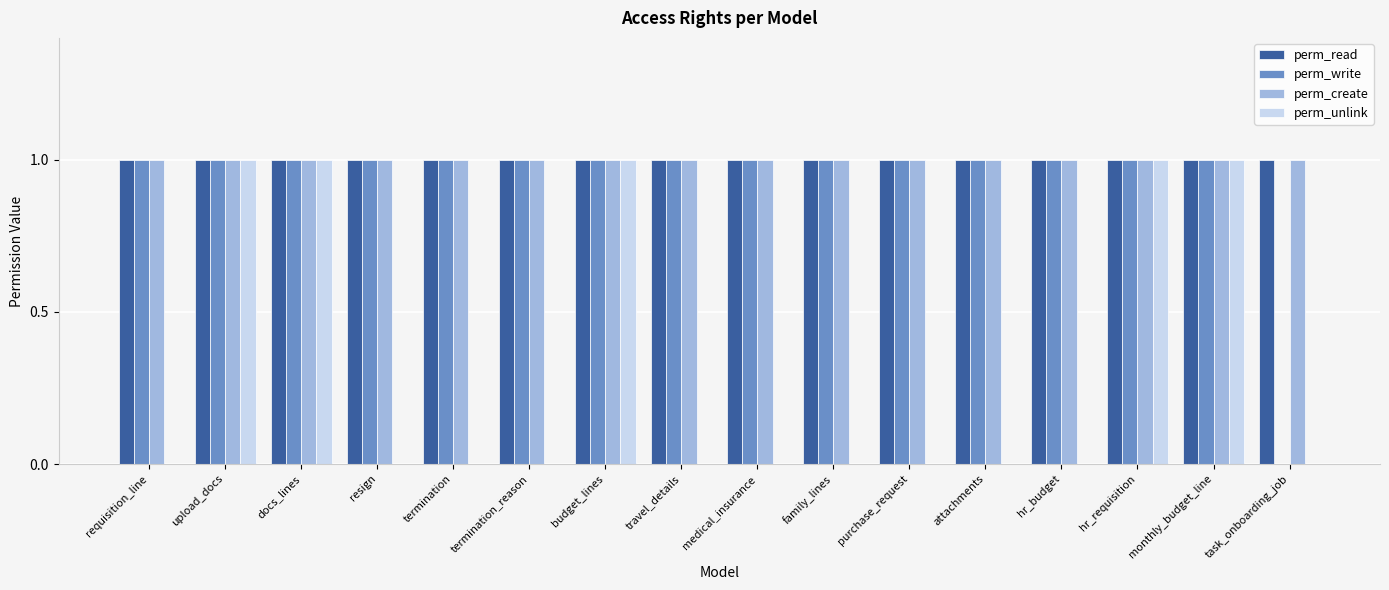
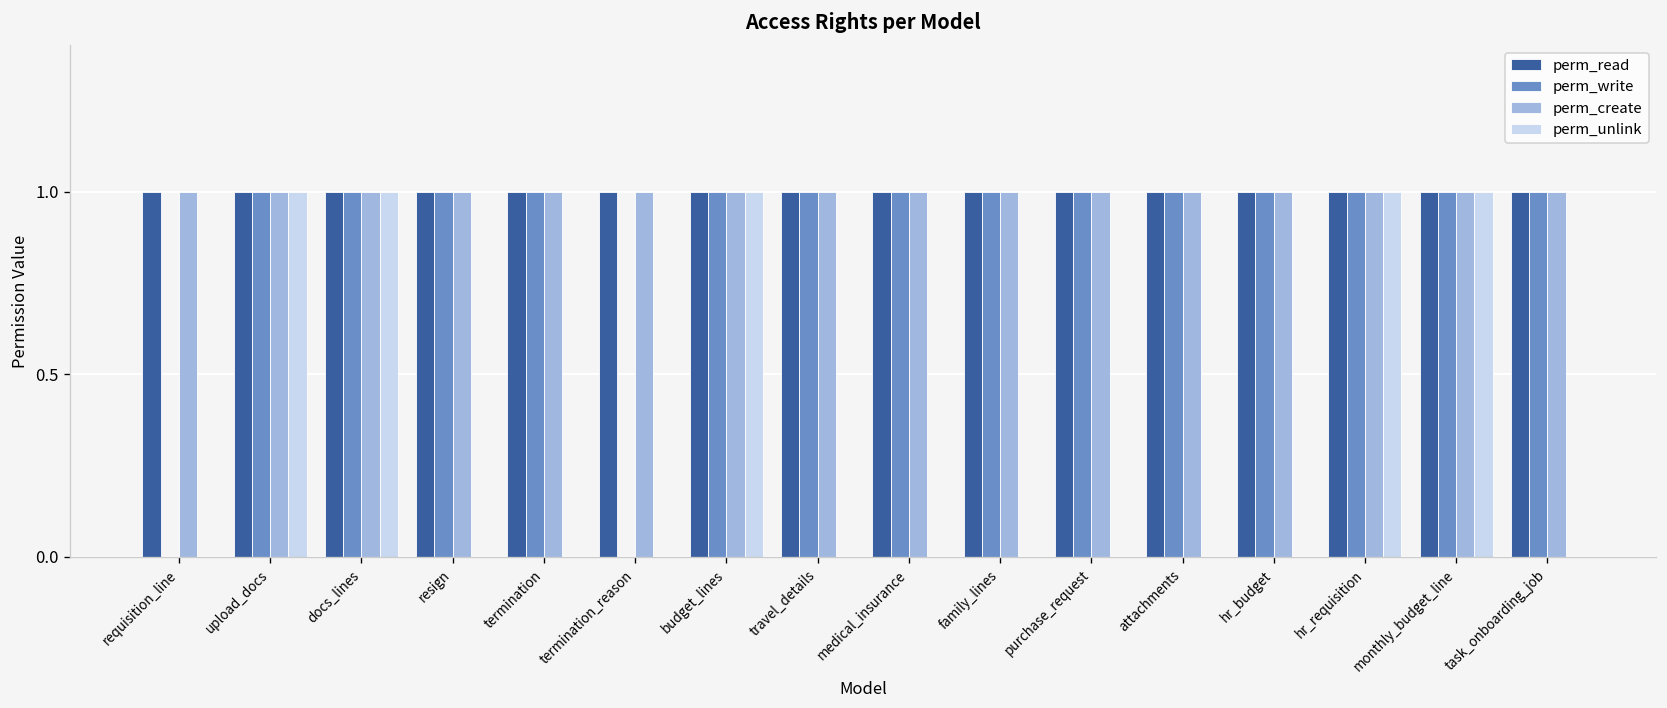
  {
    "perm_read": {
      "requisition_line": 1,
      "upload_docs": 1,
      "docs_lines": 1,
      "resign": 1,
      "termination": 1,
      "termination_reason": 1,
      "budget_lines": 1,
      "travel_details": 1,
      "medical_insurance": 1,
      "family_lines": 1,
      "purchase_request": 1,
      "attachments": 1,
      "hr_budget": 1,
      "hr_requisition": 1,
      "monthly_budget_line": 1,
      "task_onboarding_job": 1
    },
    "perm_write": {
-     "requisition_line": 1,
+     "requisition_line": 0,
      "upload_docs": 1,
      "docs_lines": 1,
      "resign": 1,
      "termination": 1,
-     "termination_reason": 1,
+     "termination_reason": 0,
      "budget_lines": 1,
      "travel_details": 1,
      "medical_insurance": 1,
      "family_lines": 1,
      "purchase_request": 1,
      "attachments": 1,
      "hr_budget": 1,
      "hr_requisition": 1,
      "monthly_budget_line": 1,
-     "task_onboarding_job": 0
+     "task_onboarding_job": 1
    }
  }
